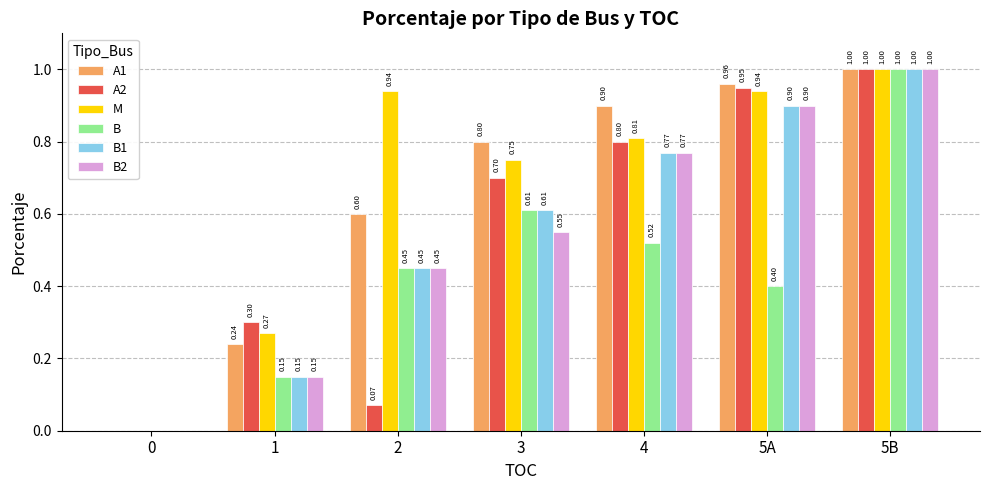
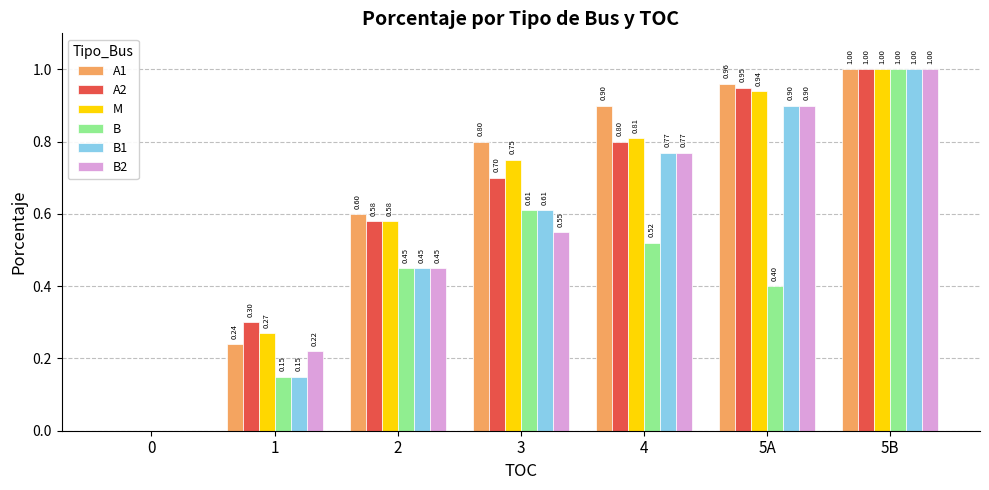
  {
    "A1": {
      "1": 0.24,
      "2": 0.60,
      "3": 0.80,
      "4": 0.90,
      "5A": 0.96,
      "5B": 1.00
    },
    "A2": {
      "1": 0.30,
-     "2": 0.07,
+     "2": 0.58,
      "3": 0.70,
      "4": 0.80,
      "5A": 0.95,
      "5B": 1.00
    },
    "M": {
      "1": 0.27,
-     "2": 0.94,
+     "2": 0.58,
      "3": 0.75,
      "4": 0.81,
      "5A": 0.94,
      "5B": 1.00
    },
    "B": {
      "1": 0.15,
      "2": 0.45,
      "3": 0.61,
      "4": 0.52,
      "5A": 0.40,
      "5B": 1.00
    },
    "B1": {
      "1": 0.15,
      "2": 0.45,
      "3": 0.61,
      "4": 0.77,
      "5A": 0.90,
      "5B": 1.00
    },
    "B2": {
-     "1": 0.15,
+     "1": 0.22,
      "2": 0.45,
      "3": 0.55,
      "4": 0.77,
      "5A": 0.90,
      "5B": 1.00
    }
  }
